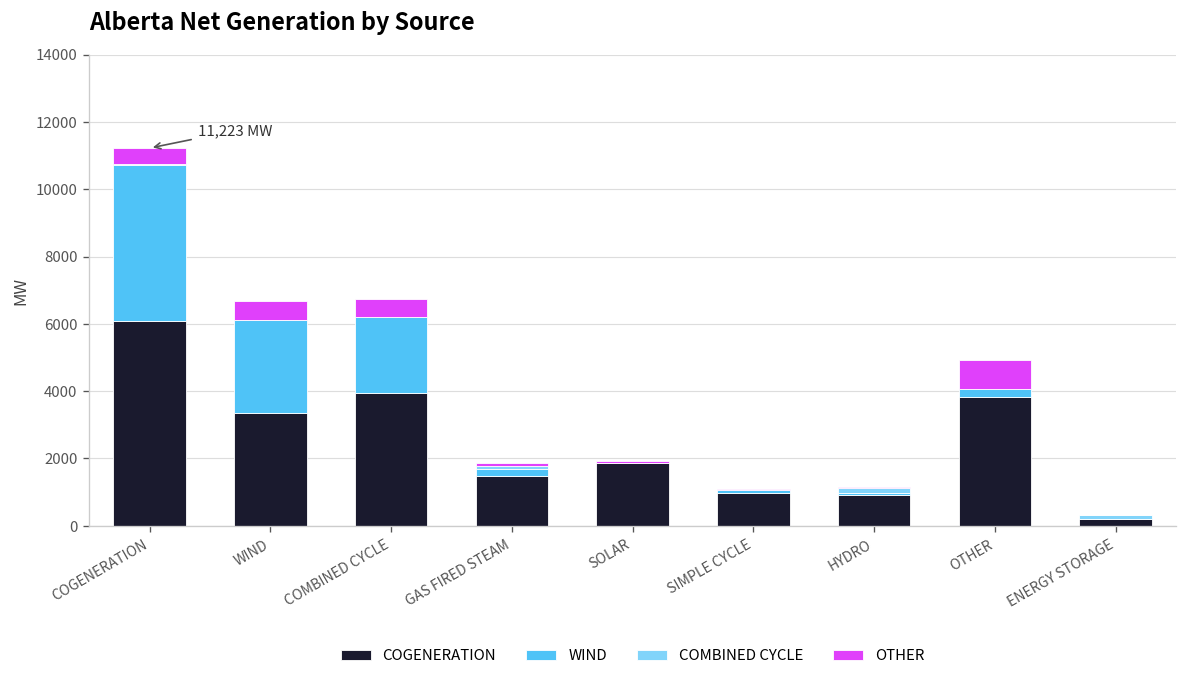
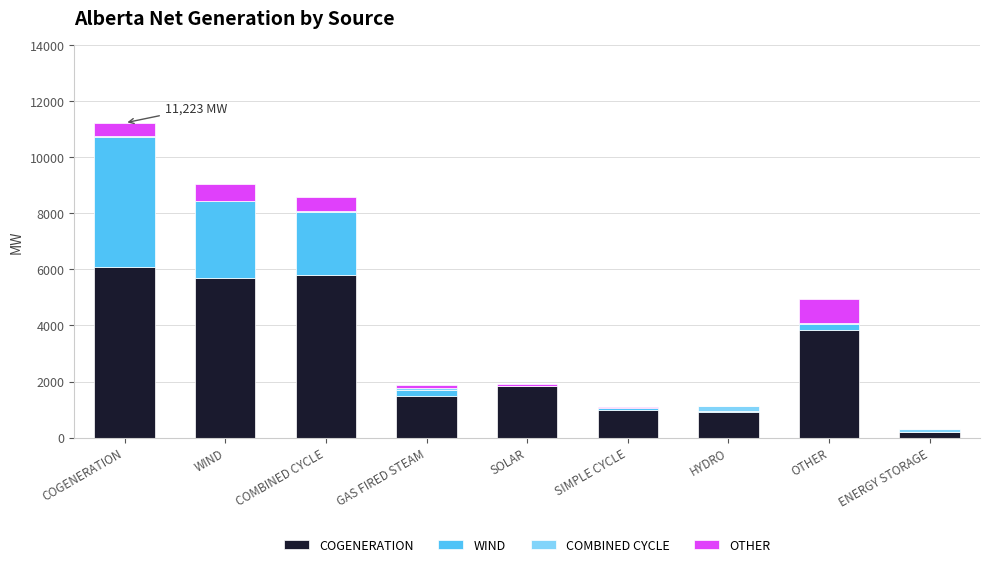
  {
    "COGENERATION": {
      "COGENERATION": 6100,
-     "WIND": 3300,
-     "COMBINED CYCLE": 3900,
+     "WIND": 5700,
+     "COMBINED CYCLE": 5800,
      "GAS FIRED STEAM": 1500,
      "SOLAR": 1900,
      "SIMPLE CYCLE": 1000,
      "HYDRO": 900,
      "OTHER": 3800,
      "ENERGY STORAGE": 200
    },
    "OTHER": {
      "WIND": 600,
      "COMBINED CYCLE": 500,
      "GAS FIRED STEAM": 100,
      "OTHER": 900,
      "ENERGY STORAGE": 0
    }
  }
